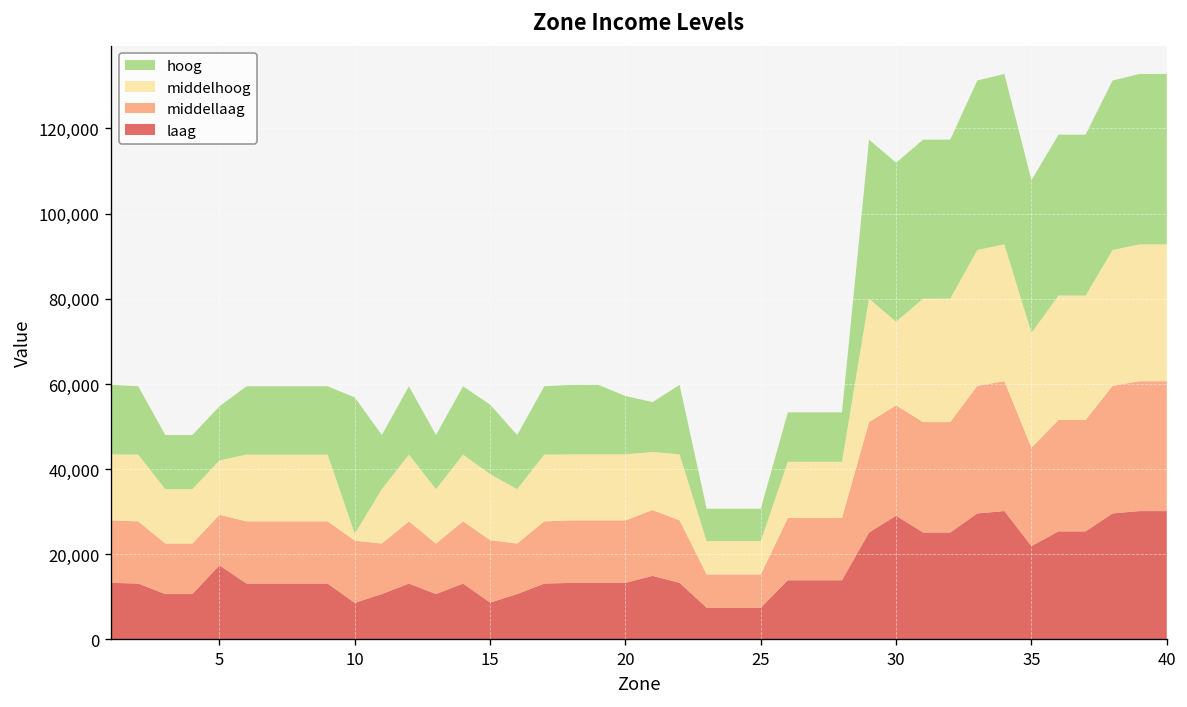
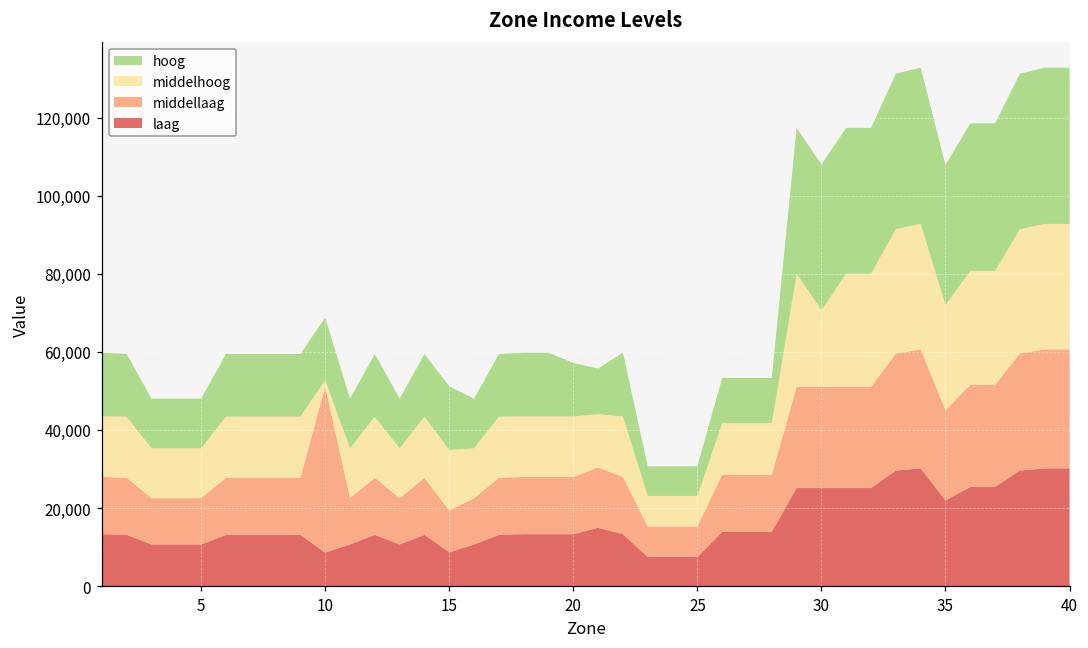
  {
    "laag": {
-     "5": "17,000",
+     "5": "11,000",
      "10": "9,000",
      "15": "9,000",
      "20": "13,000",
      "25": "7,000",
-     "30": "29,000",
+     "30": "25,000",
      "35": "22,000",
      "40": "30,000"
    },
    "middellaag": {
      "5": "12,000",
-     "10": "15,000",
-     "15": "15,000",
+     "10": "43,000",
+     "15": "11,000",
      "20": "15,000",
      "25": "8,000",
      "30": "26,000",
      "35": "23,000",
      "40": "31,000"
    },
    "middelhoog": {
      "5": "13,000",
      "10": "2,000",
      "15": "16,000",
      "20": "16,000",
      "25": "8,000",
      "30": "20,000",
      "35": "27,000",
      "40": "32,000"
    },
    "hoog": {
      "5": "13,000",
-     "10": "32,000",
+     "10": "16,000",
      "15": "16,000",
      "20": "14,000",
      "25": "8,000",
      "30": "37,000",
      "35": "36,000",
      "40": "40,000"
    }
  }
